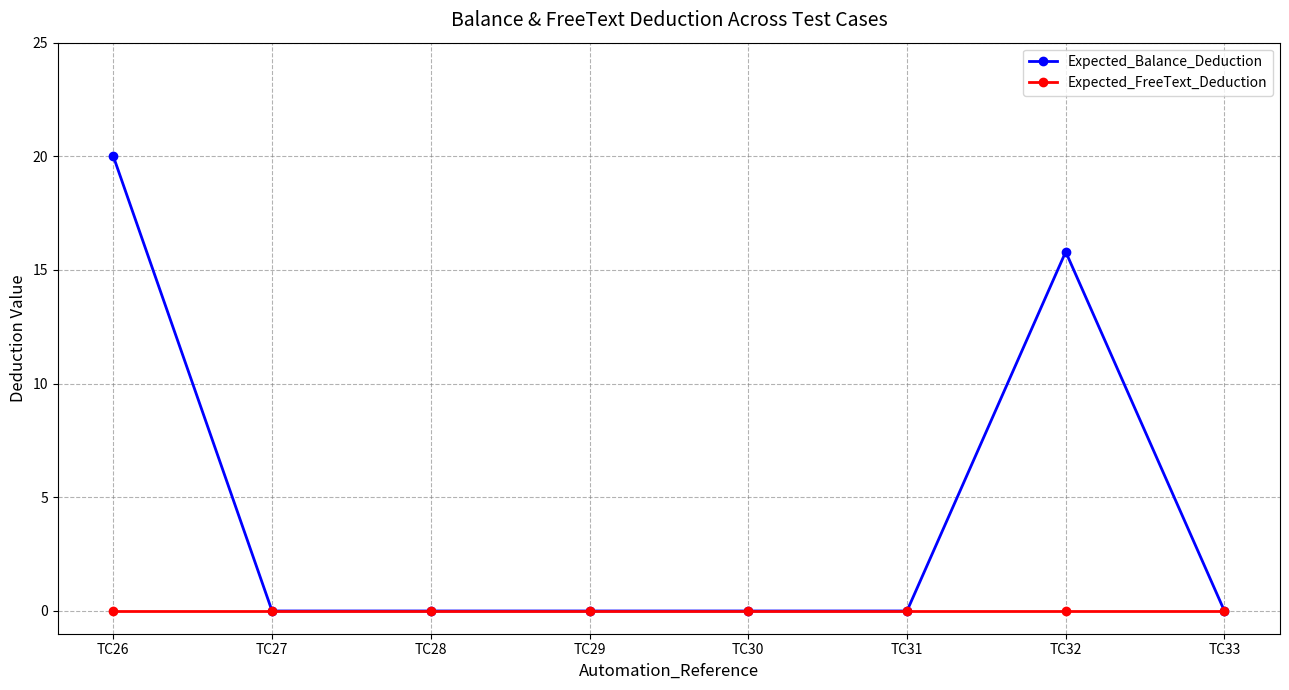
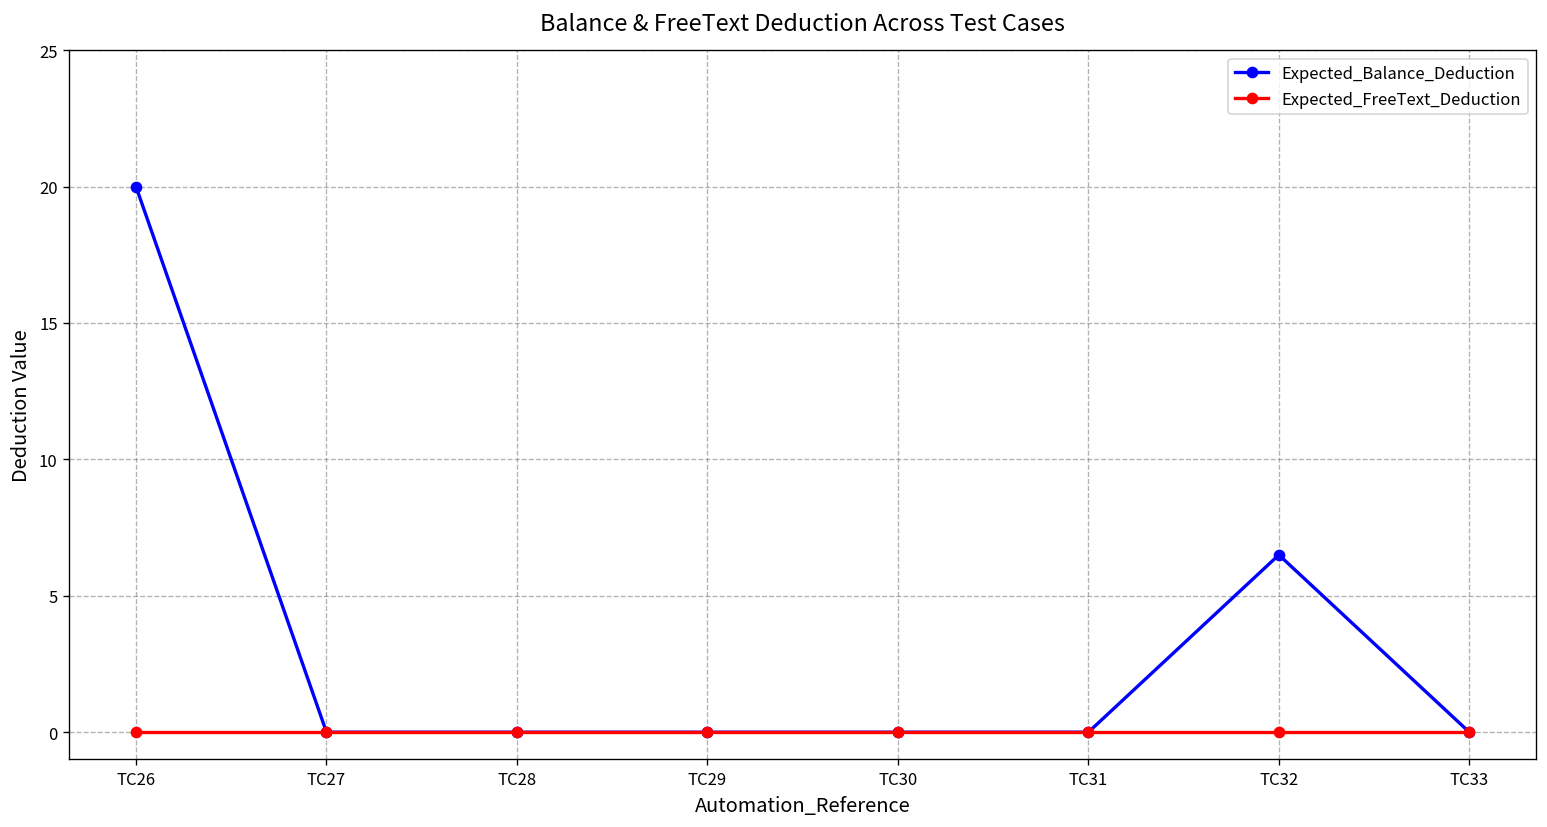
  {
    "Expected_Balance_Deduction": {
      "TC26": 20.0,
-     "TC32": 15.8
+     "TC32": 6.5
    },
    "Expected_FreeText_Deduction": {
      "TC26": 0.0,
      "TC32": 0.0
    }
  }
